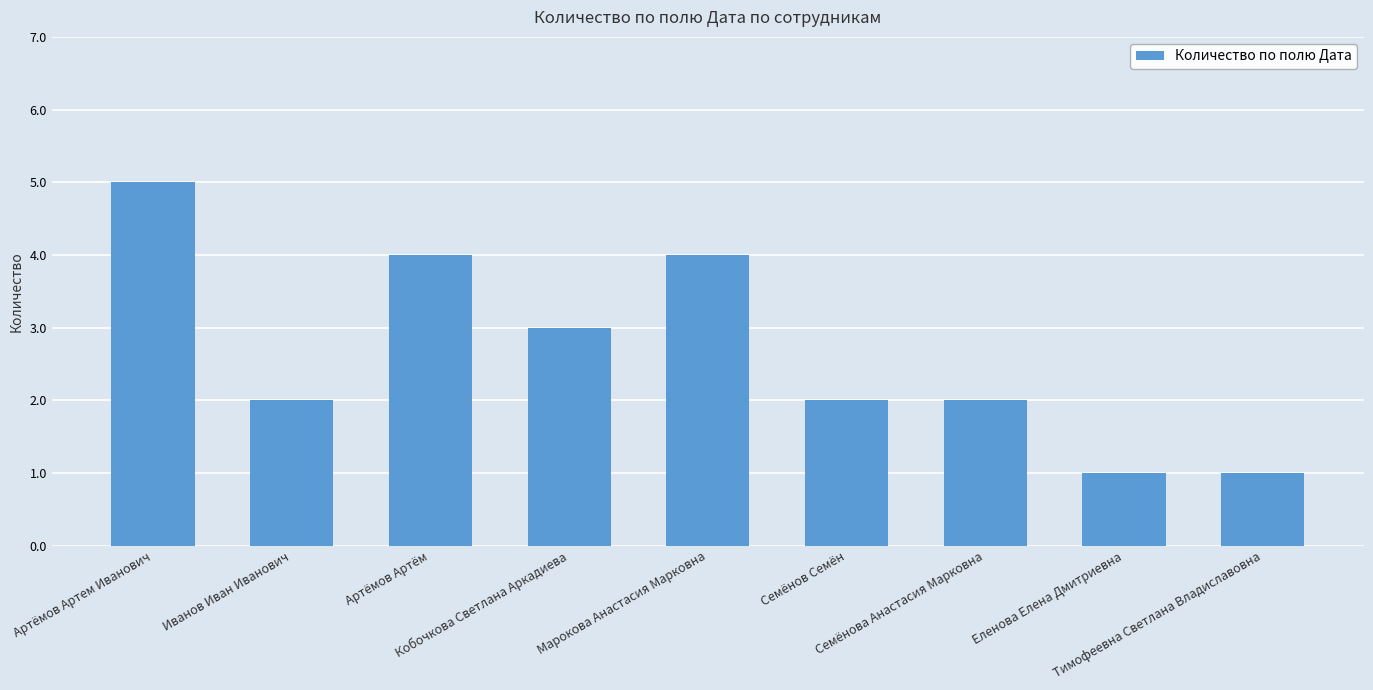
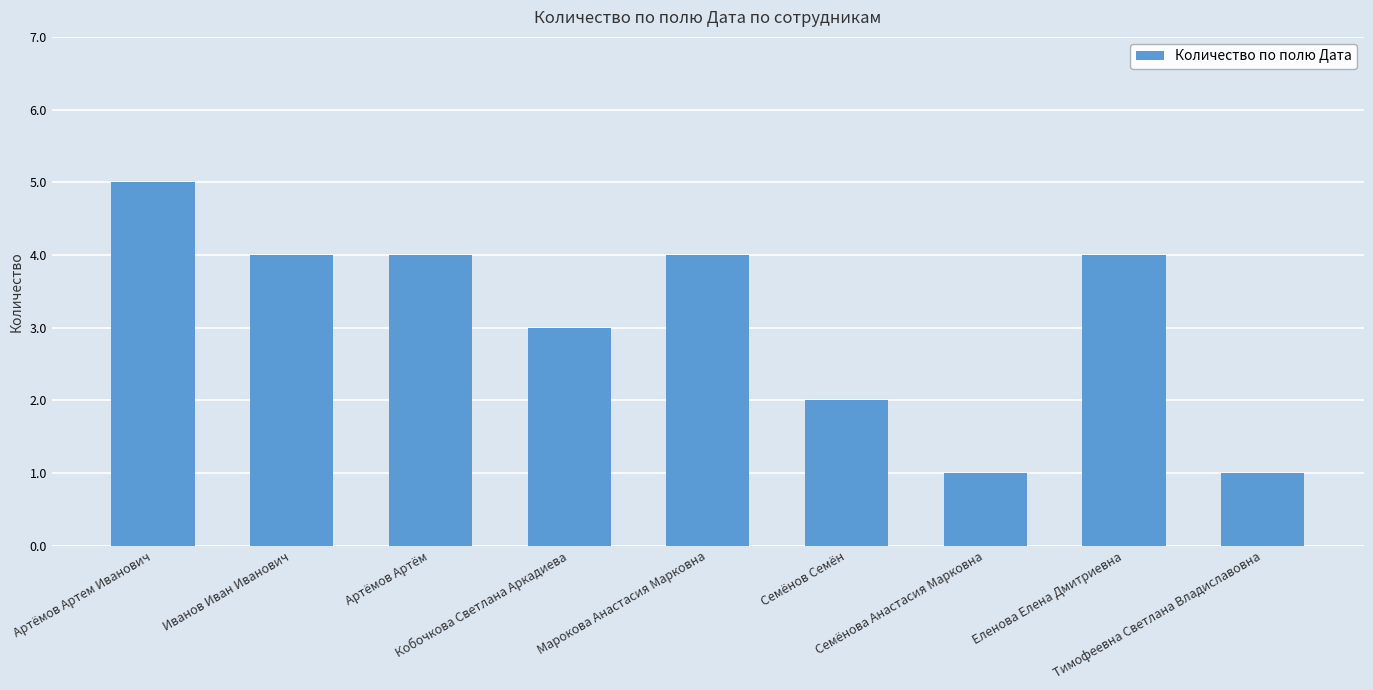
  {
    "Артёмов Артем Иванович": 5,
-   "Иванов Иван Иванович": 2,
+   "Иванов Иван Иванович": 4,
    "Артёмов Артём": 4,
    "Кобочкова Светлана Аркадиева": 3,
    "Марокова Анастасия Марковна": 4,
    "Семёнов Семён": 2,
-   "Семёнова Анастасия Марковна": 2,
-   "Еленова Елена Дмитриевна": 1,
+   "Семёнова Анастасия Марковна": 1,
+   "Еленова Елена Дмитриевна": 4,
    "Тимофеевна Светлана Владиславовна": 1
  }
